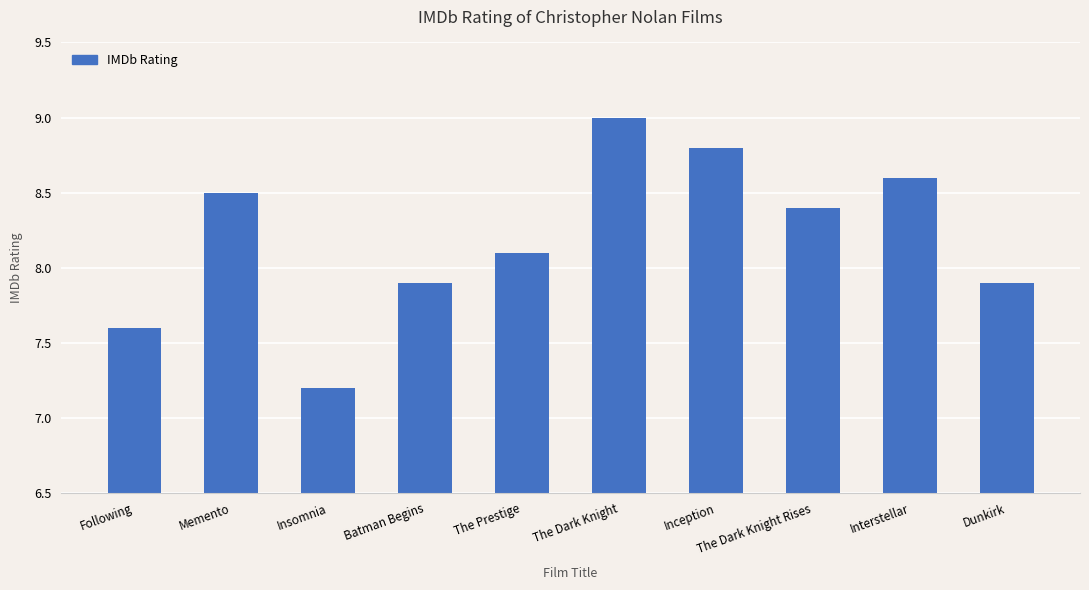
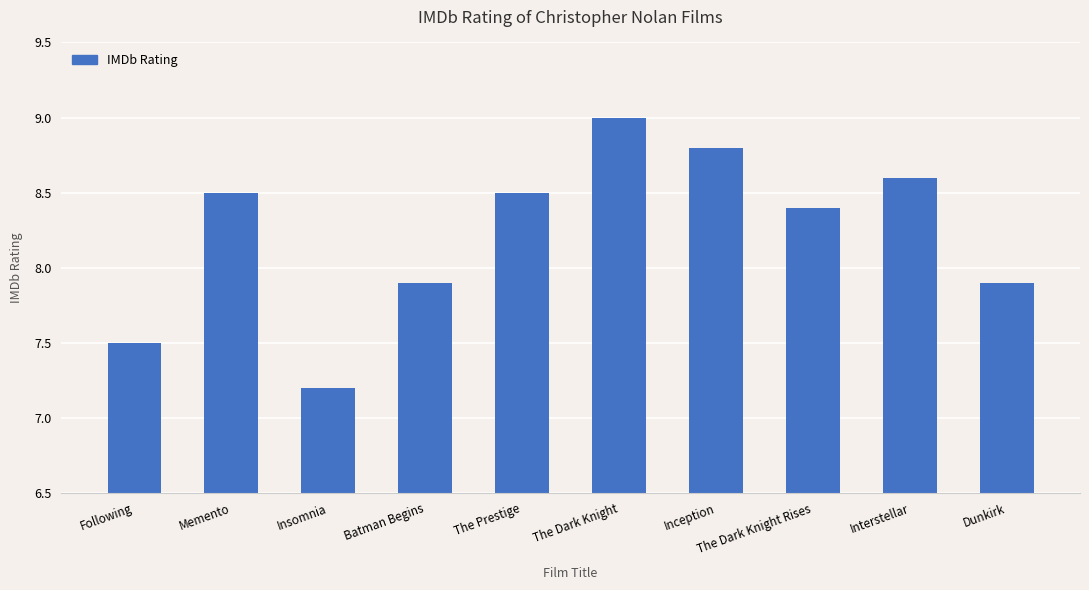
  {
-   "Following": 7.6,
+   "Following": 7.5,
    "Memento": 8.5,
    "Insomnia": 7.2,
    "Batman Begins": 7.9,
-   "The Prestige": 8.1,
+   "The Prestige": 8.5,
    "The Dark Knight": 9.0,
    "Inception": 8.8,
    "The Dark Knight Rises": 8.4,
    "Interstellar": 8.6,
    "Dunkirk": 7.9
  }
